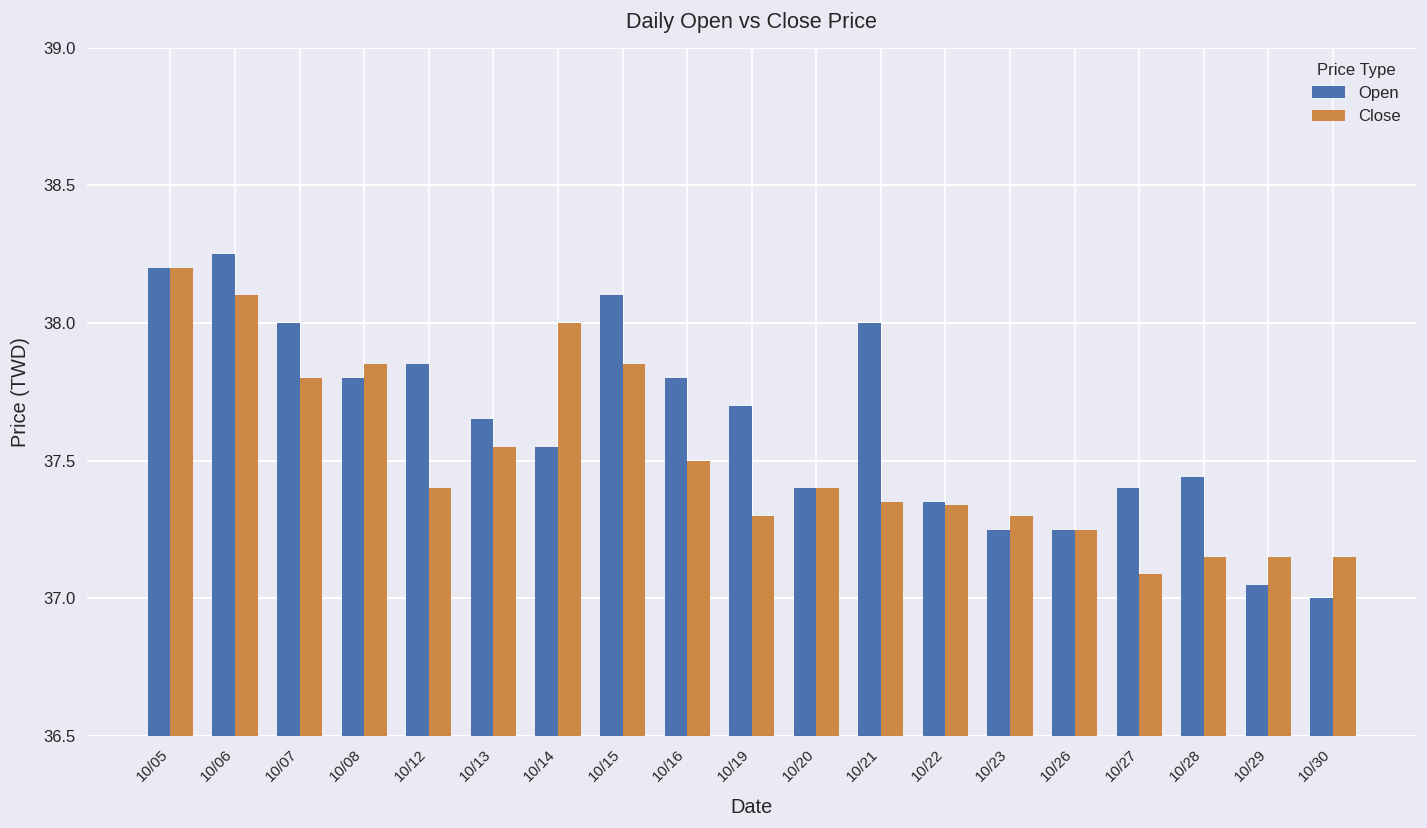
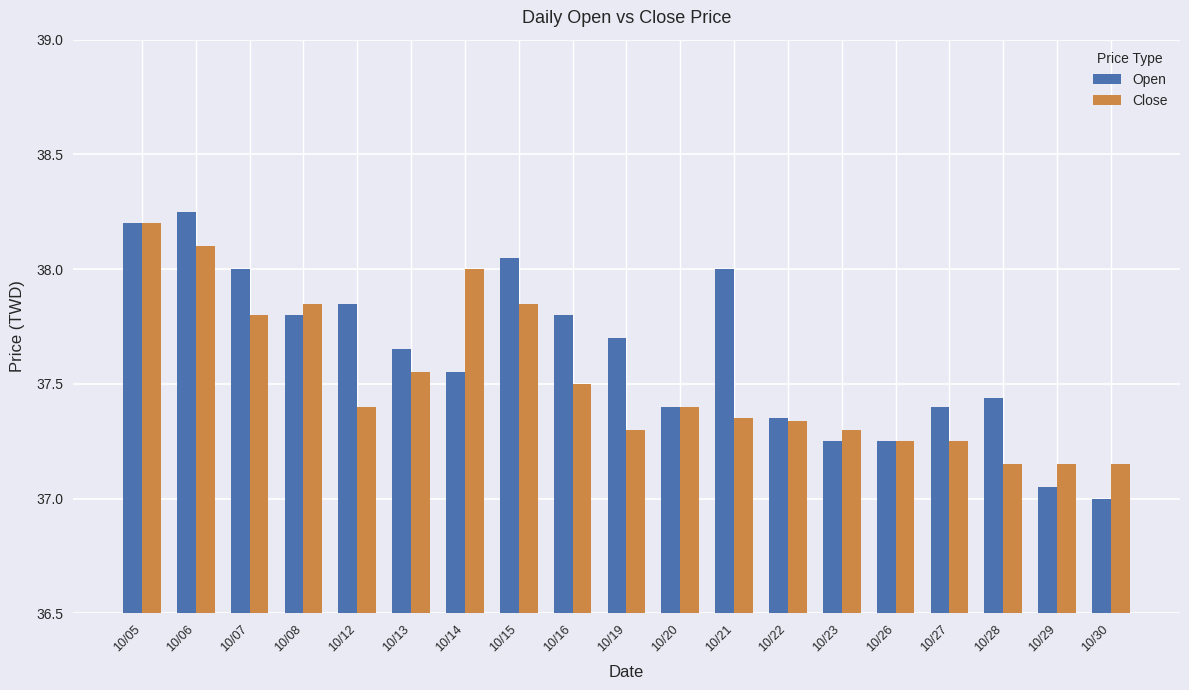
  {
    "Open": {
      "10/05": 38.20,
      "10/06": 38.25,
      "10/07": 38.00,
      "10/08": 37.80,
      "10/12": 37.85,
      "10/13": 37.65,
      "10/14": 37.55,
-     "10/15": 38.10,
+     "10/15": 38.05,
      "10/16": 37.80,
      "10/19": 37.70,
      "10/20": 37.40,
      "10/21": 38.00,
      "10/22": 37.35,
      "10/23": 37.25,
      "10/26": 37.25,
      "10/27": 37.40,
      "10/28": 37.44,
      "10/29": 37.05,
      "10/30": 37.00
    },
    "Close": {
      "10/05": 38.20,
      "10/06": 38.10,
      "10/07": 37.80,
      "10/08": 37.85,
      "10/12": 37.40,
      "10/13": 37.55,
      "10/14": 38.00,
      "10/15": 37.85,
      "10/16": 37.50,
      "10/19": 37.30,
      "10/20": 37.40,
      "10/21": 37.35,
      "10/22": 37.34,
      "10/23": 37.30,
      "10/26": 37.25,
-     "10/27": 37.09,
+     "10/27": 37.25,
      "10/28": 37.15,
      "10/29": 37.15,
      "10/30": 37.15
    }
  }
